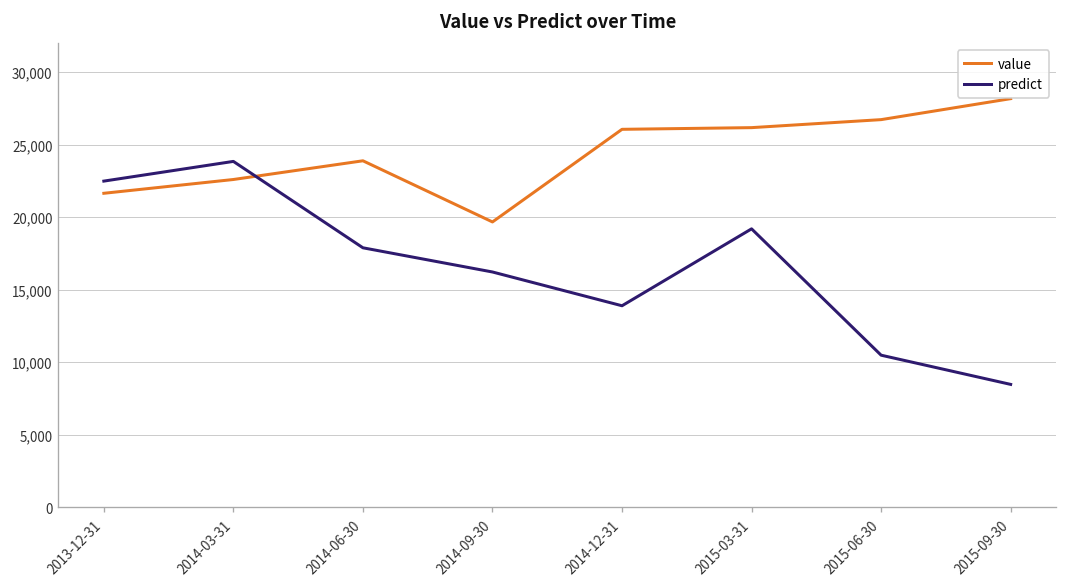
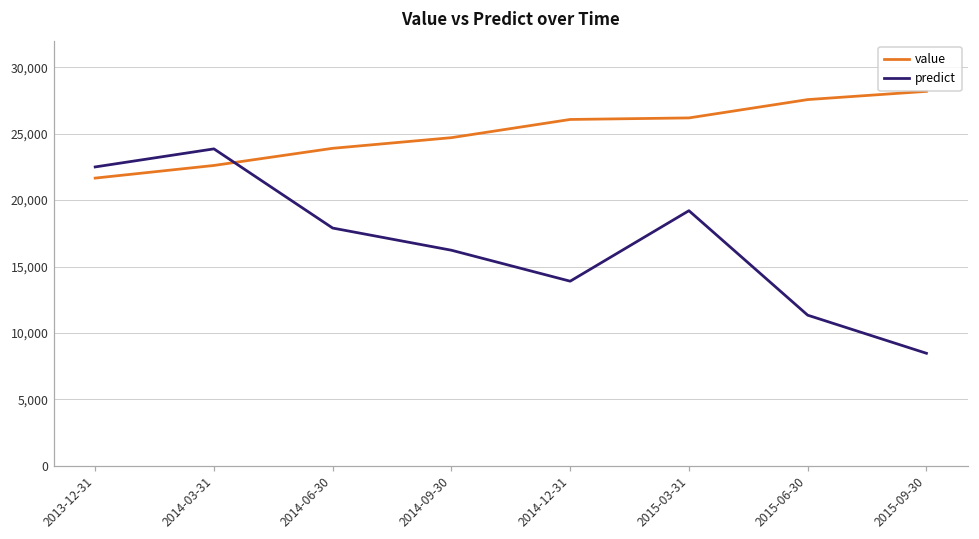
  {
    "value": {
      "2013-12-31": "21,700",
      "2014-03-31": "22,600",
      "2014-06-30": "23,900",
-     "2014-09-30": "19,700",
+     "2014-09-30": "24,700",
      "2014-12-31": "26,100",
      "2015-03-31": "26,200",
-     "2015-06-30": "26,700",
+     "2015-06-30": "27,600",
      "2015-09-30": "28,200"
    },
    "predict": {
      "2013-12-31": "22,500",
      "2014-03-31": "23,900",
      "2014-06-30": "17,900",
      "2014-09-30": "16,200",
      "2014-12-31": "13,900",
      "2015-03-31": "19,200",
-     "2015-06-30": "10,500",
+     "2015-06-30": "11,300",
      "2015-09-30": "8,500"
    }
  }
